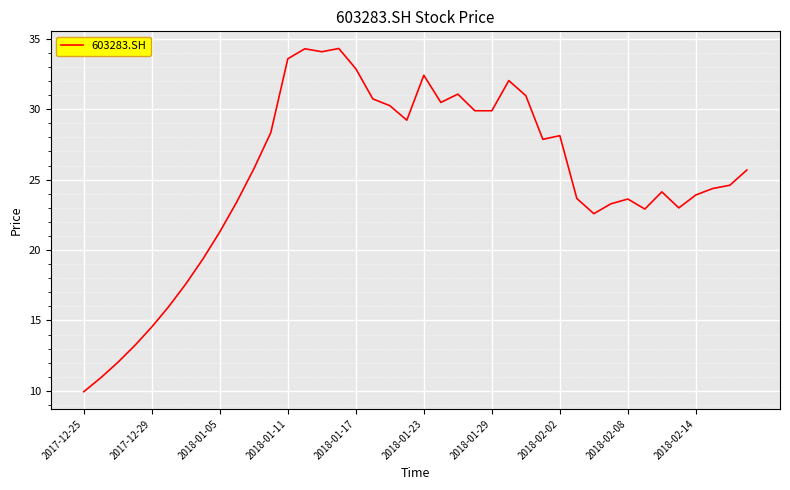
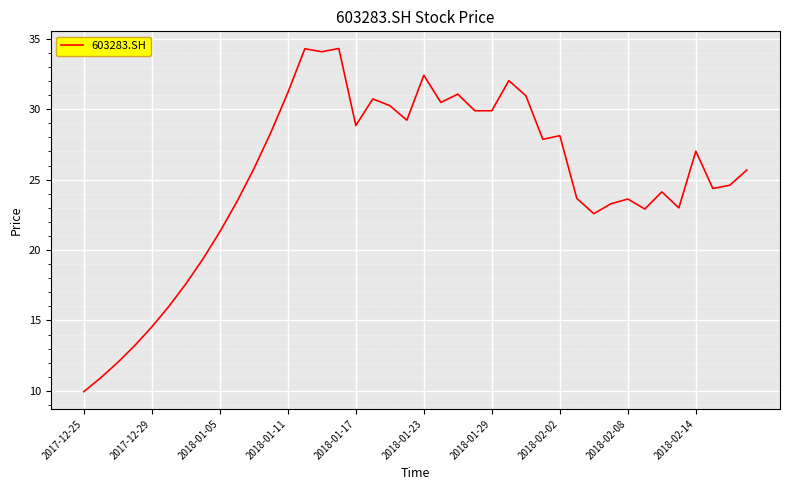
  {
    "2017-12-25": 9.9,
    "2017-12-29": 14.5,
    "2018-01-05": 21.3,
-   "2018-01-11": 33.6,
-   "2018-01-17": 32.9,
+   "2018-01-11": 31.2,
+   "2018-01-17": 28.8,
    "2018-01-23": 32.4,
    "2018-01-29": 29.9,
    "2018-02-02": 28.1,
    "2018-02-08": 23.6,
-   "2018-02-14": 23.9
+   "2018-02-14": 27.0
  }
